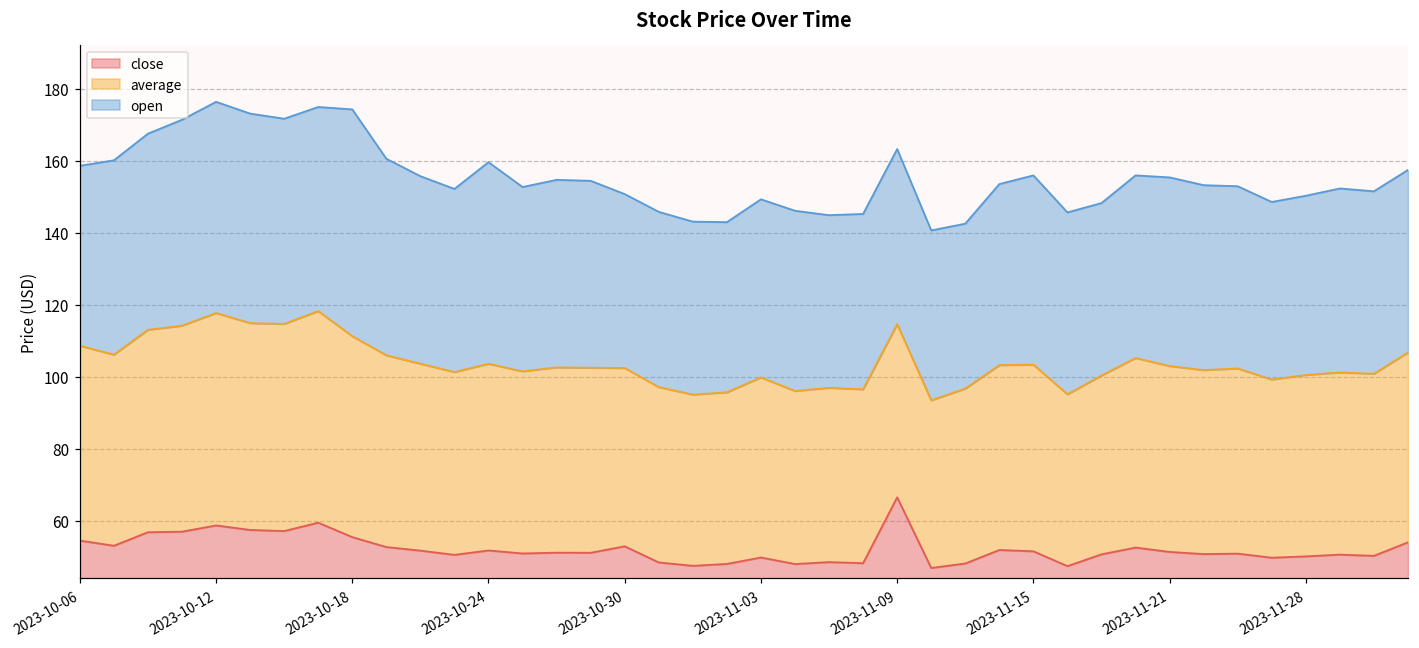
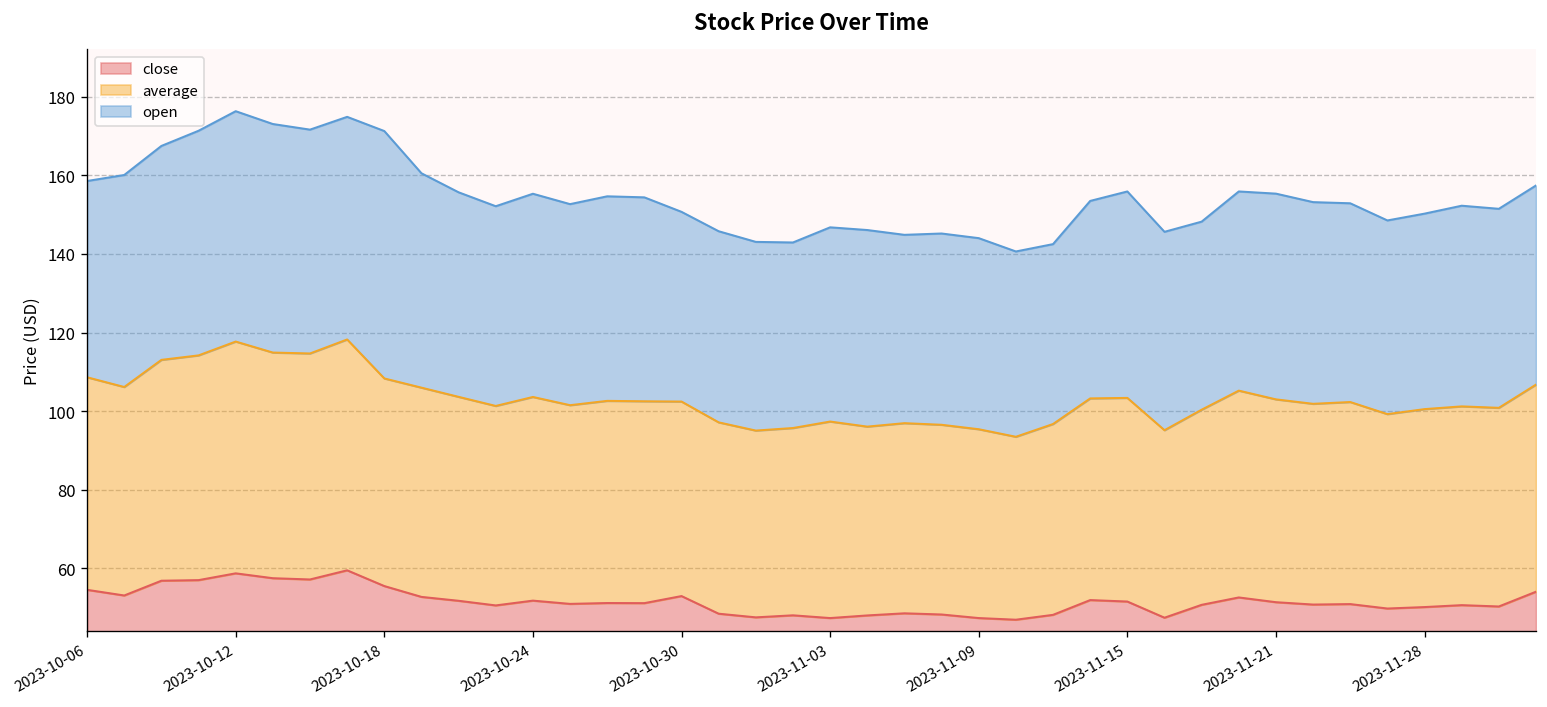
  {
    "close": {
      "2023-10-06": 54,
      "2023-10-12": 59,
      "2023-10-18": 55,
      "2023-10-24": 52,
      "2023-10-30": 53,
-     "2023-11-03": 50,
-     "2023-11-09": 67,
+     "2023-11-03": 47,
+     "2023-11-09": 47,
      "2023-11-15": 52,
      "2023-11-21": 51,
      "2023-11-28": 50
    },
    "average": {
      "2023-10-06": 54,
      "2023-10-12": 59,
-     "2023-10-18": 56,
+     "2023-10-18": 53,
      "2023-10-24": 52,
      "2023-10-30": 50,
      "2023-11-03": 50,
      "2023-11-09": 48,
      "2023-11-15": 52,
      "2023-11-21": 52,
      "2023-11-28": 50
    },
    "open": {
      "2023-10-06": 50,
      "2023-10-12": 59,
      "2023-10-18": 63,
-     "2023-10-24": 56,
+     "2023-10-24": 52,
      "2023-10-30": 48,
      "2023-11-03": 49,
      "2023-11-09": 49,
      "2023-11-15": 53,
      "2023-11-21": 52,
      "2023-11-28": 50
    }
  }
